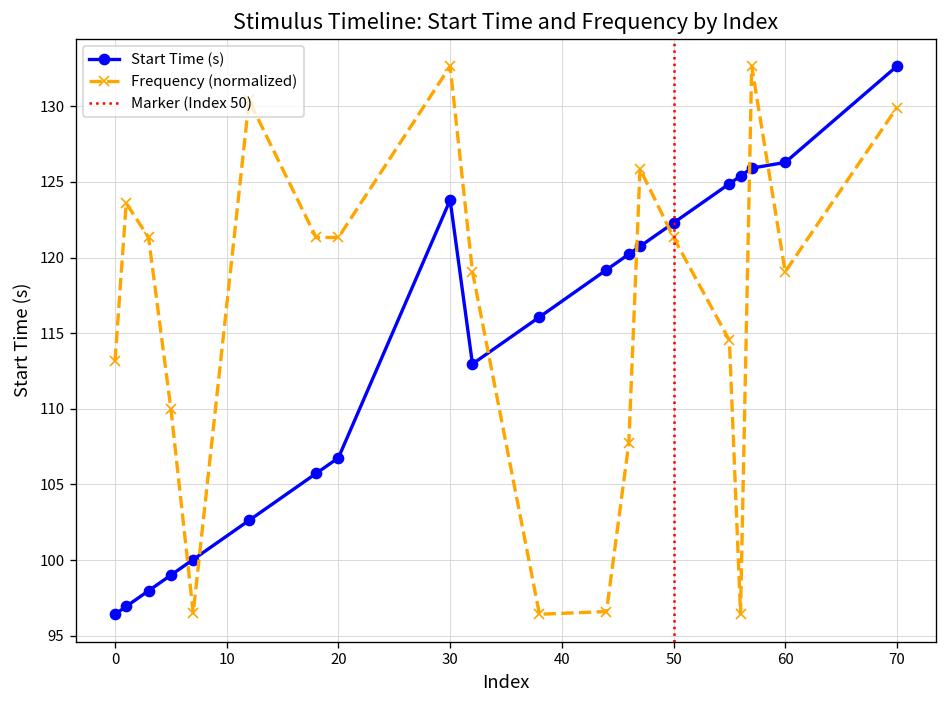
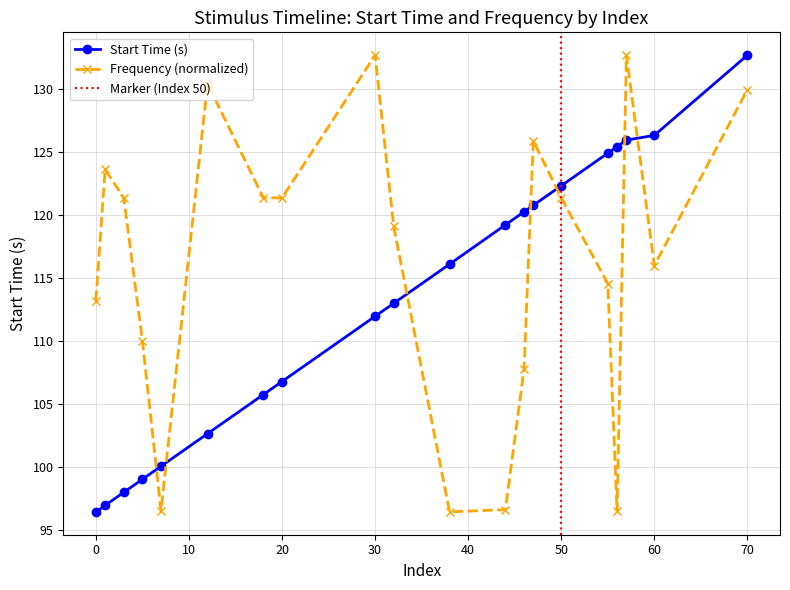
  {
    "Start Time (s)": {
      "0": 96.4,
      "20": 106.8,
-     "30": 123.8,
+     "30": 111.9,
      "50": 122.3,
      "60": 126.3,
      "70": 132.7
    },
    "Frequency (normalized)": {
      "0": 113.2,
      "20": 121.3,
      "30": 132.7,
      "50": 121.3,
-     "60": 119.1,
+     "60": 116.0,
      "70": 129.9
    }
  }
